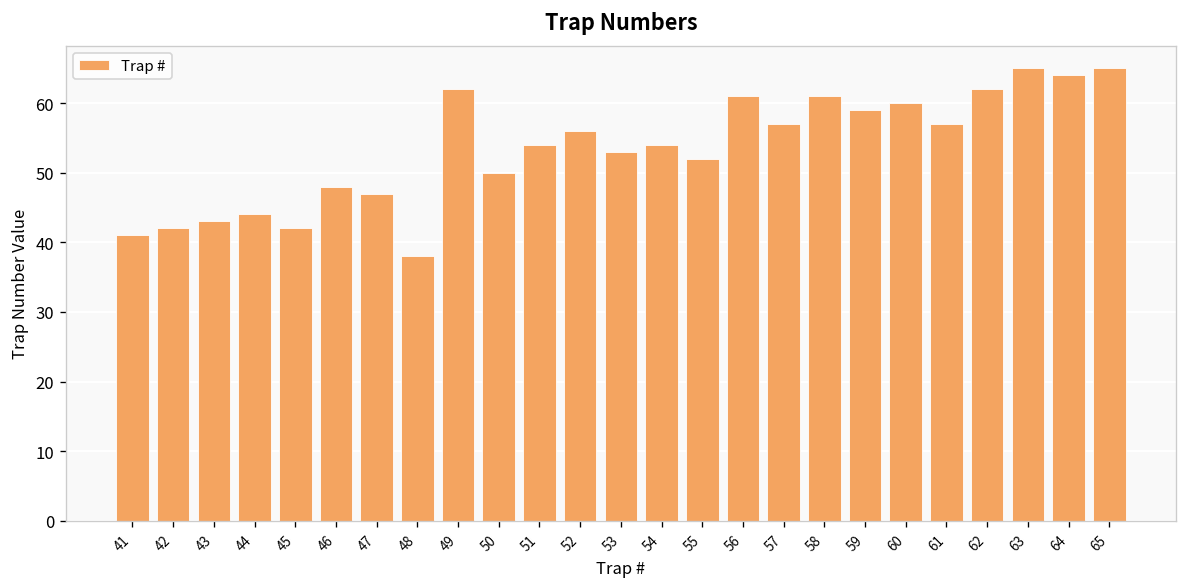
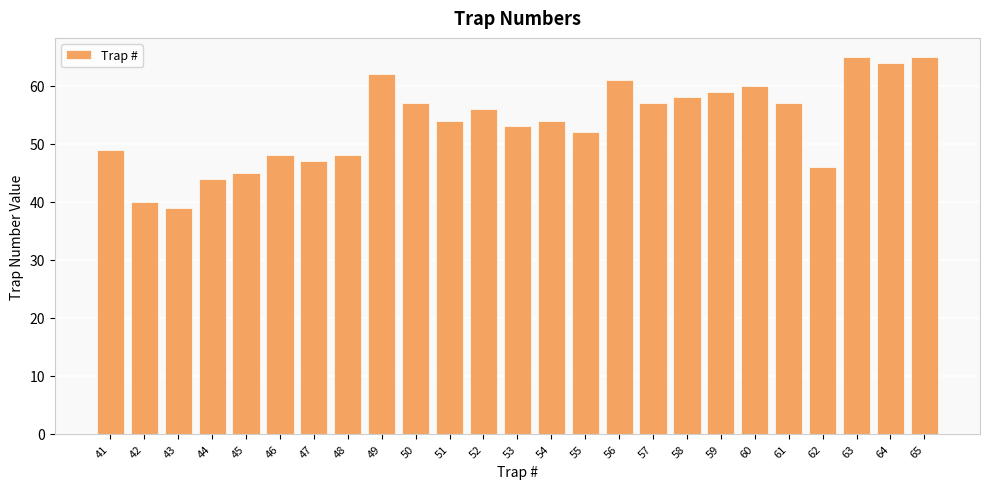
  {
-   "41": 41,
-   "42": 42,
-   "43": 43,
+   "41": 49,
+   "42": 40,
+   "43": 39,
    "44": 44,
-   "45": 42,
+   "45": 45,
    "46": 48,
    "47": 47,
-   "48": 38,
+   "48": 48,
    "49": 62,
-   "50": 50,
+   "50": 57,
    "51": 54,
    "52": 56,
    "53": 53,
    "54": 54,
    "55": 52,
    "56": 61,
    "57": 57,
-   "58": 61,
+   "58": 58,
    "59": 59,
    "60": 60,
    "61": 57,
-   "62": 62,
+   "62": 46,
    "63": 65,
    "64": 64,
    "65": 65
  }
